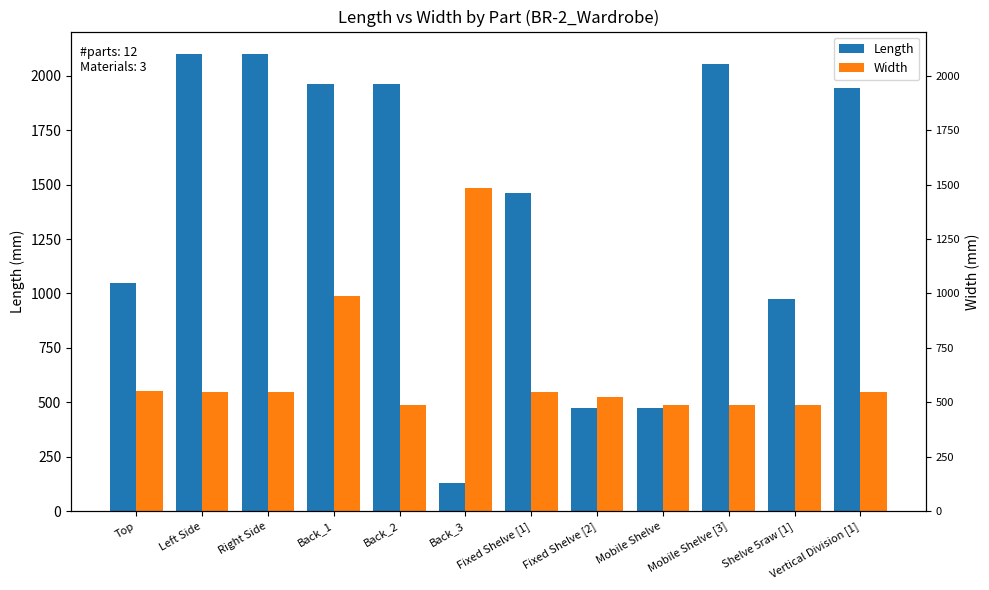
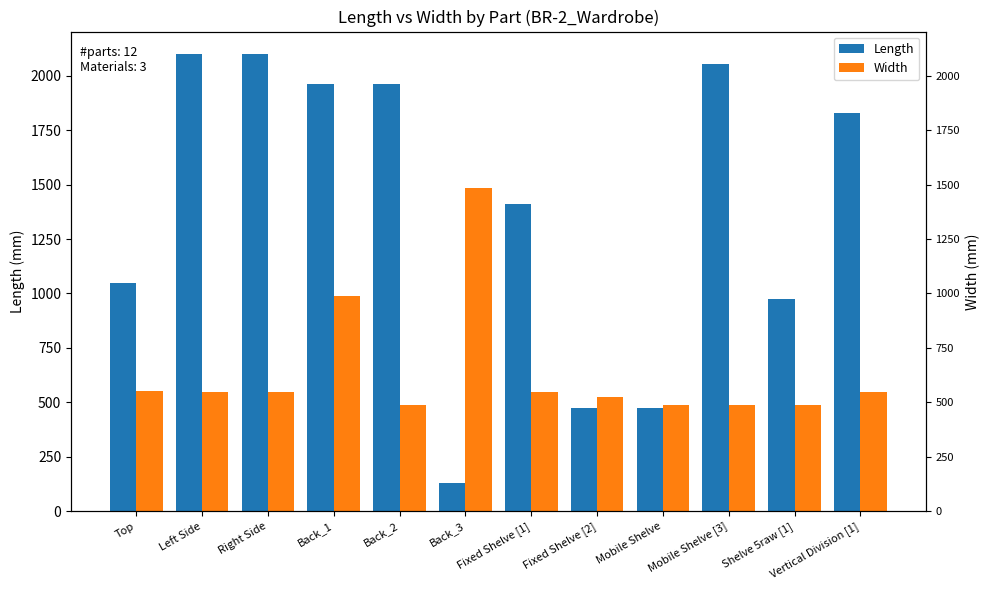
  {
    "Length": {
      "Top": 1050,
      "Left Side": 2100,
      "Right Side": 2100,
      "Back_1": 1960,
      "Back_2": 1960,
      "Back_3": 130,
-     "Fixed Shelve [1]": 1460,
+     "Fixed Shelve [1]": 1410,
      "Fixed Shelve [2]": 470,
      "Mobile Shelve": 470,
      "Mobile Shelve [3]": 2060,
      "Shelve 5raw [1]": 970,
-     "Vertical Division [1]": 1940
+     "Vertical Division [1]": 1830
    },
    "Width": {
      "Top": 550,
      "Left Side": 550,
      "Right Side": 550,
      "Back_1": 990,
      "Back_2": 490,
      "Back_3": 1480,
      "Fixed Shelve [1]": 550,
      "Fixed Shelve [2]": 530,
      "Mobile Shelve": 490,
      "Mobile Shelve [3]": 490,
      "Shelve 5raw [1]": 490,
      "Vertical Division [1]": 550
    }
  }
